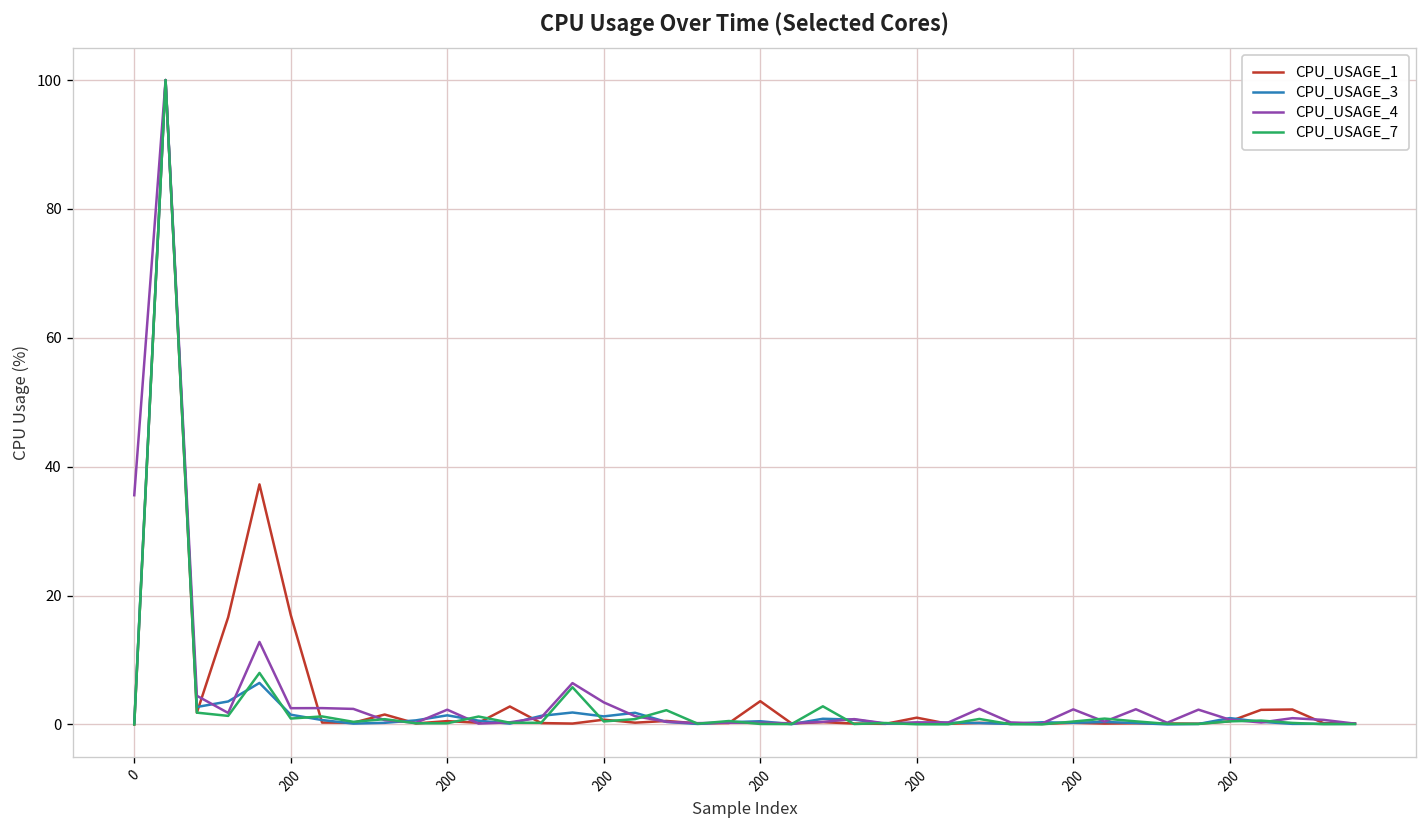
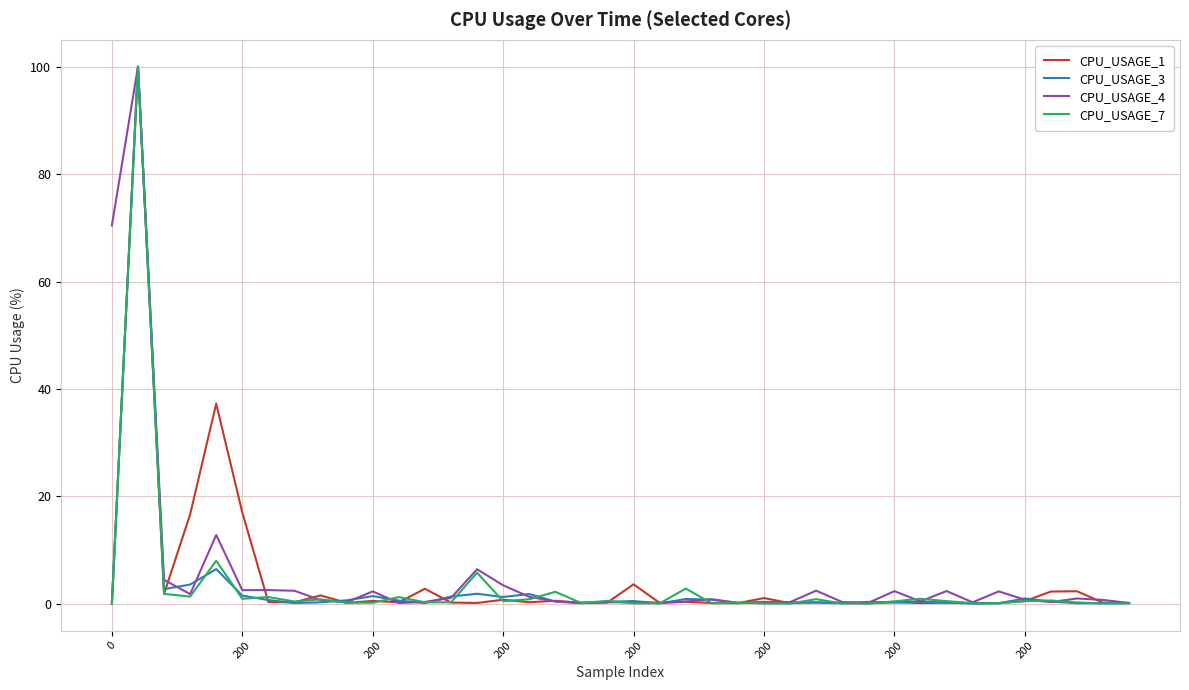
  {
    "CPU_USAGE_4": {
-     "0": 36
+     "0": 70
    }
  }
